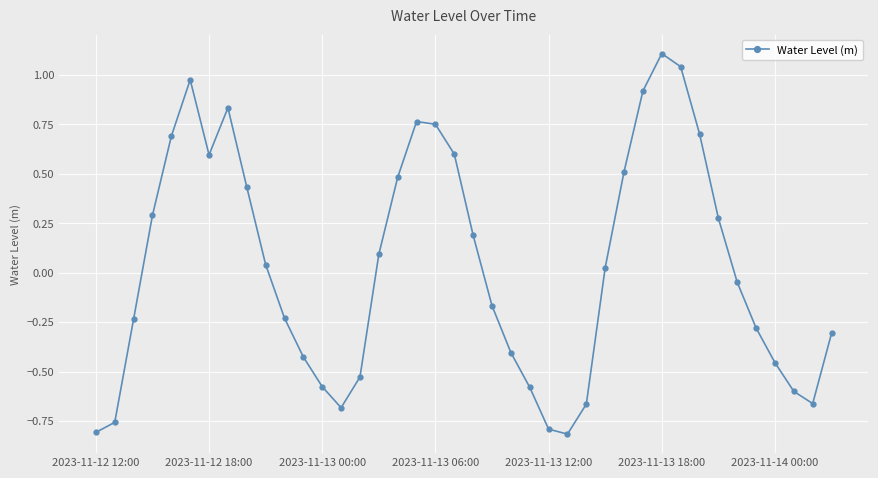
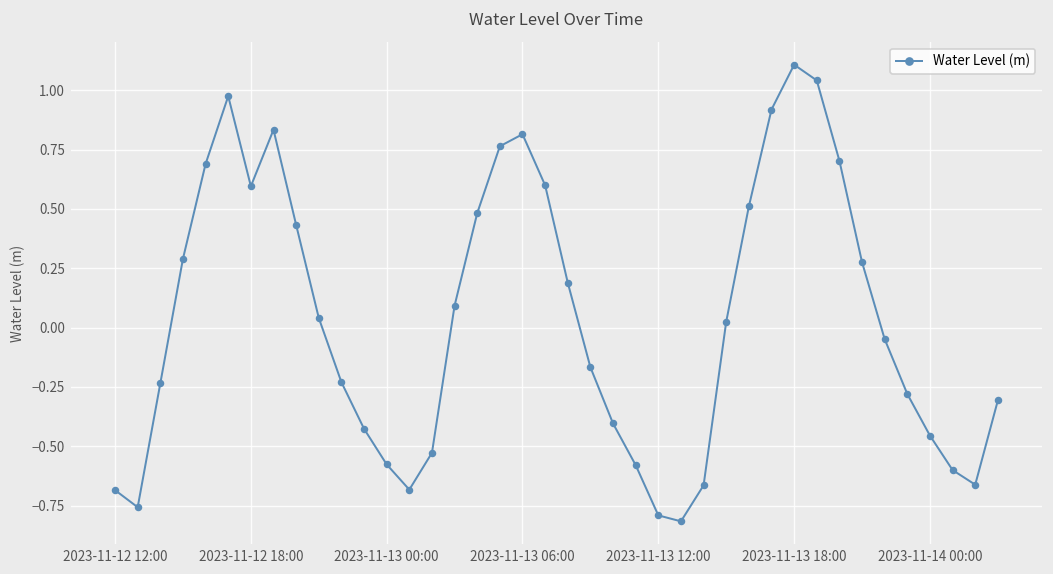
  {
-   "2023-11-12 12:00": -0.81,
+   "2023-11-12 12:00": -0.68,
    "2023-11-12 18:00": 0.60,
    "2023-11-13 00:00": -0.58,
-   "2023-11-13 06:00": 0.75,
+   "2023-11-13 06:00": 0.81,
    "2023-11-13 12:00": -0.79,
    "2023-11-13 18:00": 1.11,
    "2023-11-14 00:00": -0.46
  }
